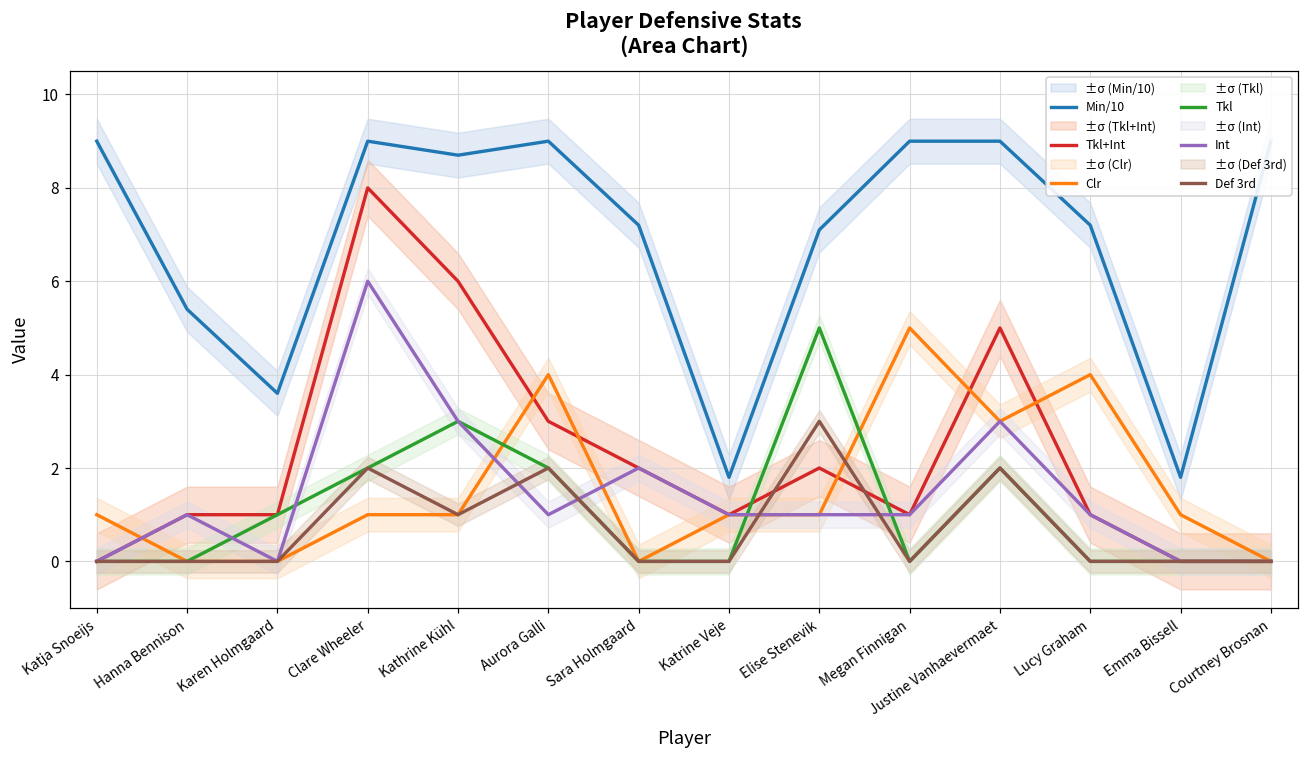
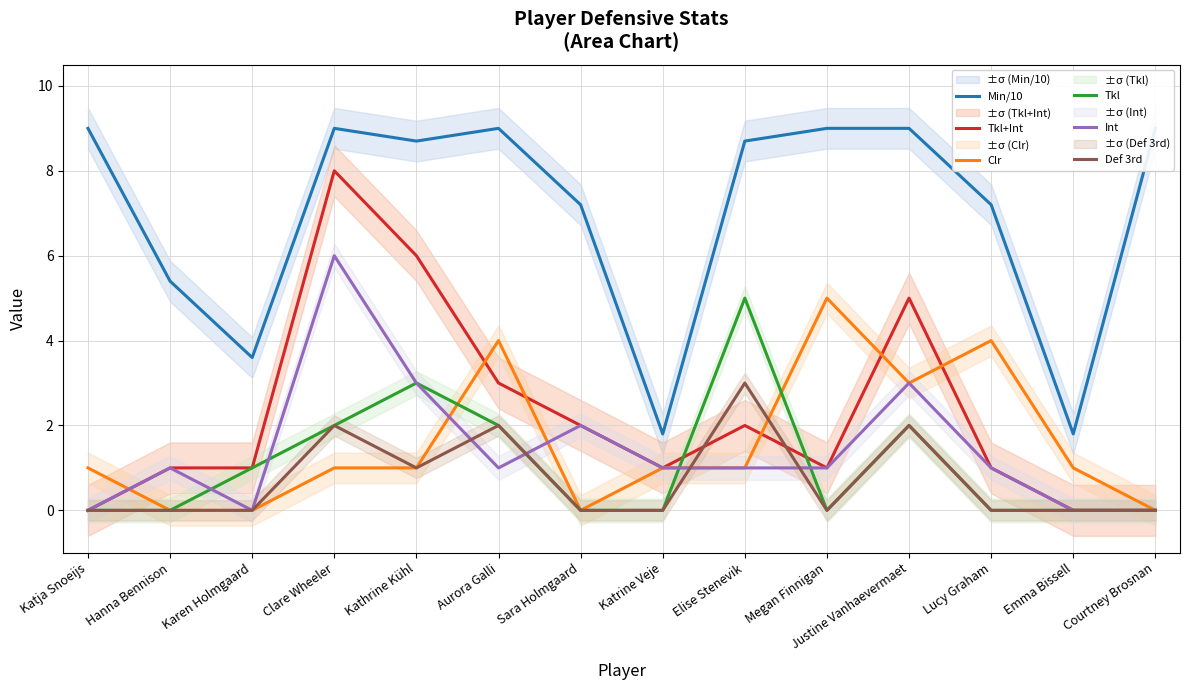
  {
    "Min/10": {
      "Katja Snoeijs": 9.0,
      "Hanna Bennison": 5.4,
      "Karen Holmgaard": 3.6,
      "Clare Wheeler": 9.0,
      "Kathrine Kühl": 8.7,
      "Aurora Galli": 9.0,
      "Sara Holmgaard": 7.2,
      "Katrine Veje": 1.8,
-     "Elise Stenevik": 7.1,
+     "Elise Stenevik": 8.7,
      "Megan Finnigan": 9.0,
      "Justine Vanhaevermaet": 9.0,
      "Lucy Graham": 7.2,
      "Emma Bissell": 1.8
    },
    "Tkl+Int": {
      "Clare Wheeler": 8.0,
      "Kathrine Kühl": 6.0,
      "Aurora Galli": 3.0,
      "Elise Stenevik": 2.0,
      "Justine Vanhaevermaet": 5.0
    },
    "Clr": {
      "Katja Snoeijs": 1.0,
      "Clare Wheeler": 1.0,
      "Aurora Galli": 4.0,
      "Megan Finnigan": 5.0,
      "Lucy Graham": 4.0,
      "Emma Bissell": 1.0
    },
    "Tkl": {
      "Elise Stenevik": 5.0
    },
    "Int": {
      "Clare Wheeler": 6.0,
      "Aurora Galli": 1.0
    },
    "Def 3rd": {
      "Elise Stenevik": 3.0
    }
  }
